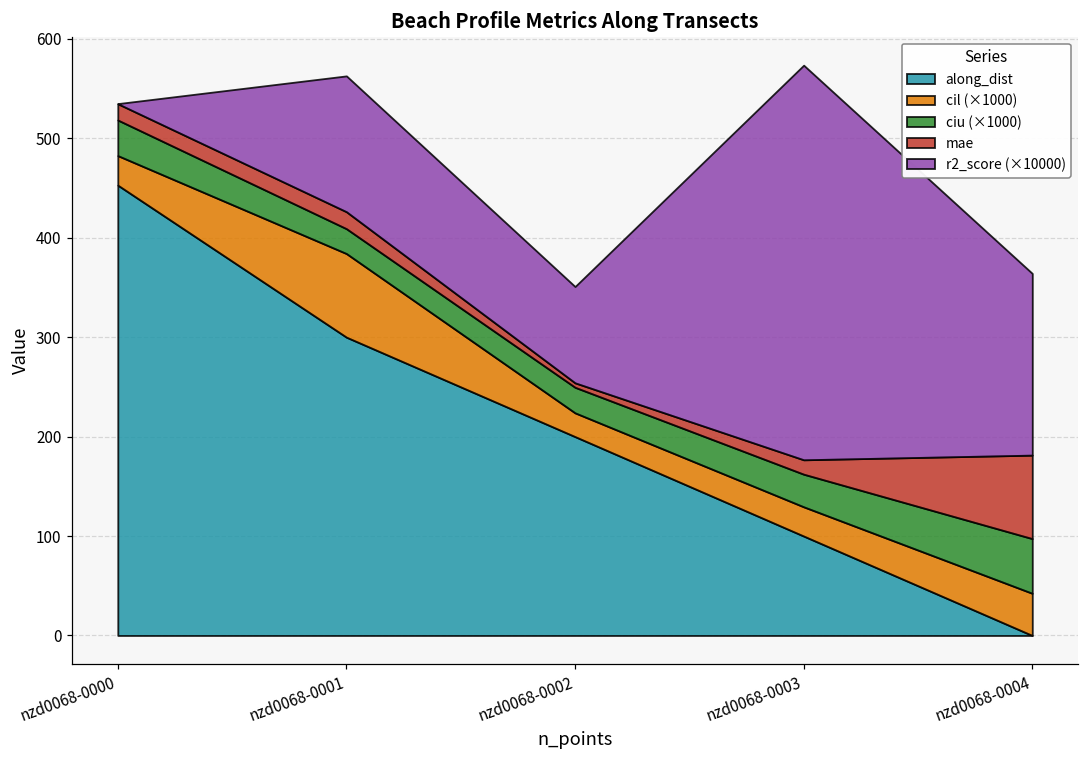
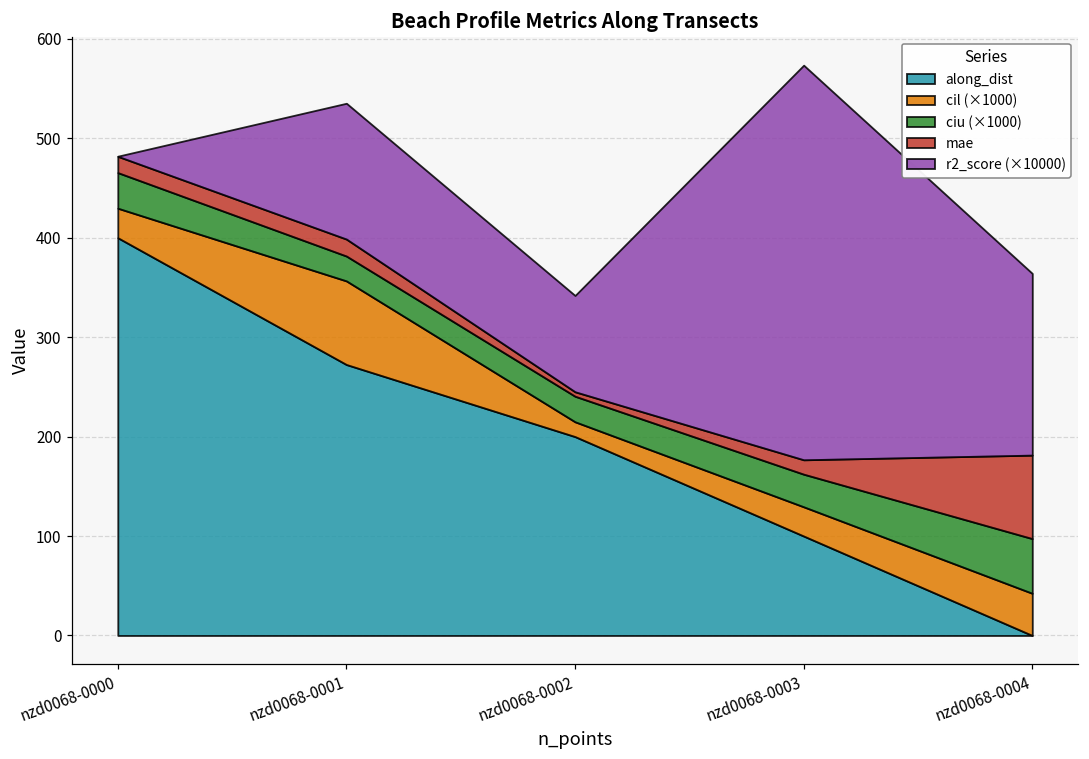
  {
    "along_dist": {
-     "nzd0068-0000": 450,
-     "nzd0068-0001": 300,
+     "nzd0068-0000": 400,
+     "nzd0068-0001": 270,
      "nzd0068-0002": 200,
      "nzd0068-0003": 100,
      "nzd0068-0004": 0
    },
    "cil (×1000)": {
      "nzd0068-0000": 30,
      "nzd0068-0001": 80,
-     "nzd0068-0002": 20,
+     "nzd0068-0002": 10,
      "nzd0068-0003": 30,
      "nzd0068-0004": 40
    },
    "ciu (×1000)": {
      "nzd0068-0000": 40,
      "nzd0068-0001": 30,
      "nzd0068-0002": 30,
      "nzd0068-0003": 30,
      "nzd0068-0004": 60
    },
    "mae": {
      "nzd0068-0001": 20,
      "nzd0068-0002": 0,
      "nzd0068-0003": 10,
      "nzd0068-0004": 80
    },
    "r2_score (×10000)": {
      "nzd0068-0001": 140,
      "nzd0068-0002": 100,
      "nzd0068-0003": 400,
      "nzd0068-0004": 180
    }
  }
